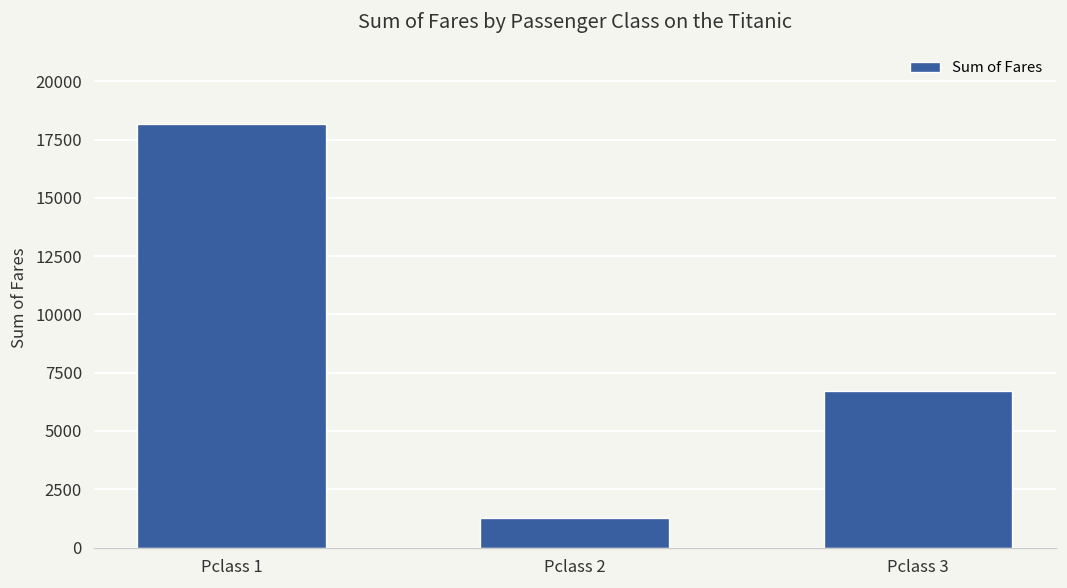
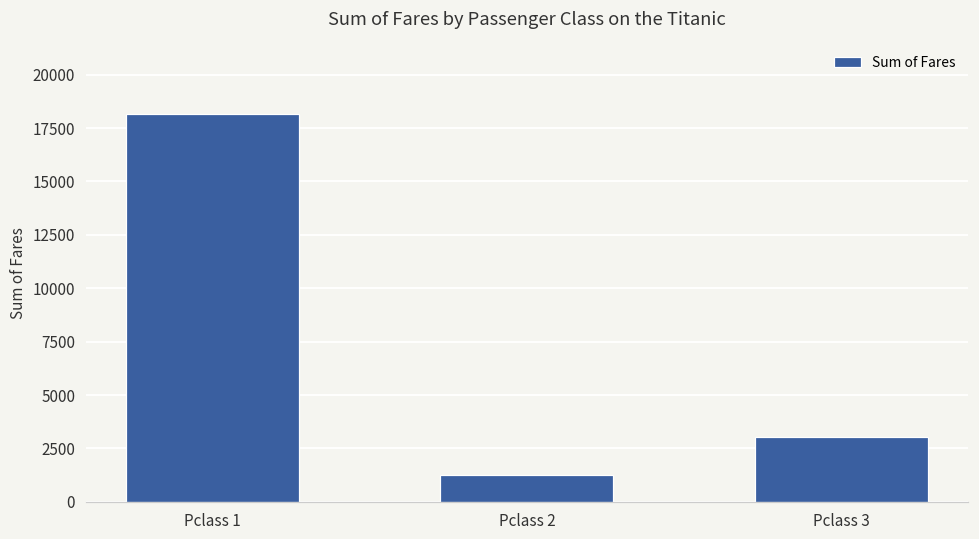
  {
    "Pclass 1": 18200,
    "Pclass 2": 1300,
-   "Pclass 3": 6700
+   "Pclass 3": 3100
  }
